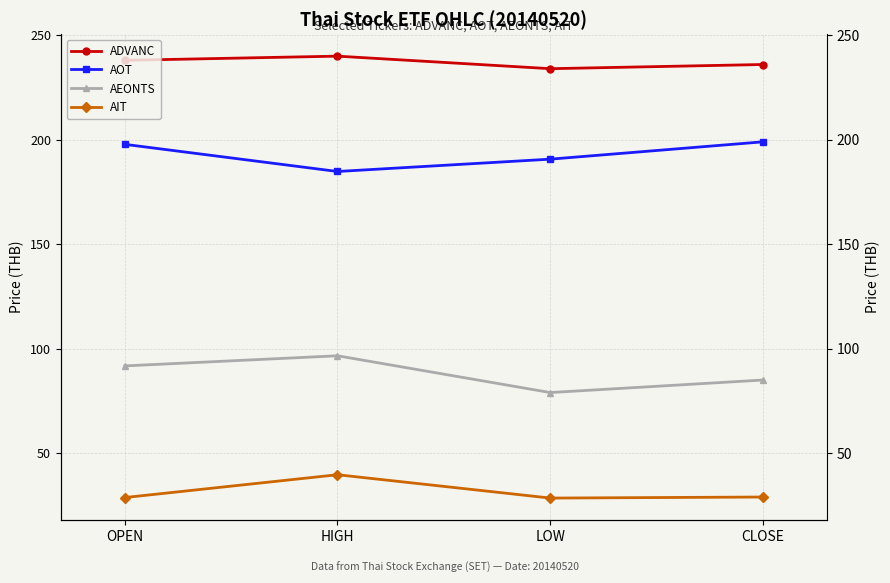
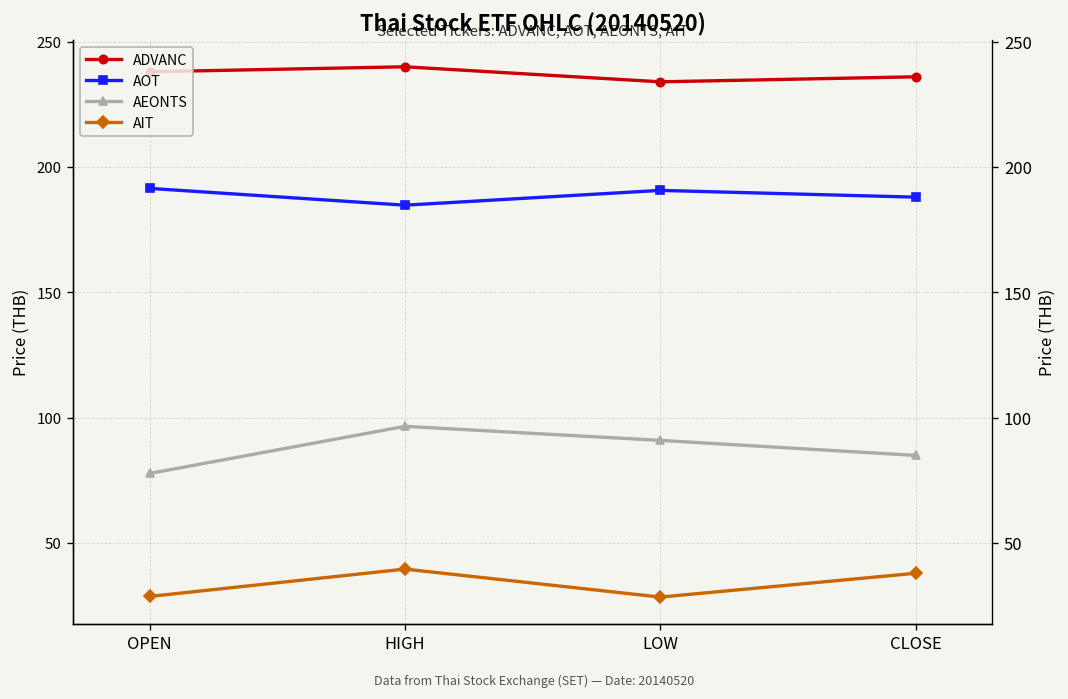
  {
    "ADVANC": {
      "HIGH": 240,
      "LOW": 234,
      "CLOSE": 236
    },
    "AOT": {
-     "OPEN": 198,
+     "OPEN": 192,
      "HIGH": 185,
      "LOW": 191,
-     "CLOSE": 199
+     "CLOSE": 188
    },
    "AEONTS": {
-     "OPEN": 92,
+     "OPEN": 78,
      "HIGH": 97,
-     "LOW": 79,
+     "LOW": 91,
      "CLOSE": 85
    },
    "AIT": {
      "OPEN": 29,
      "HIGH": 40,
      "LOW": 29,
-     "CLOSE": 29
+     "CLOSE": 38
    }
  }
